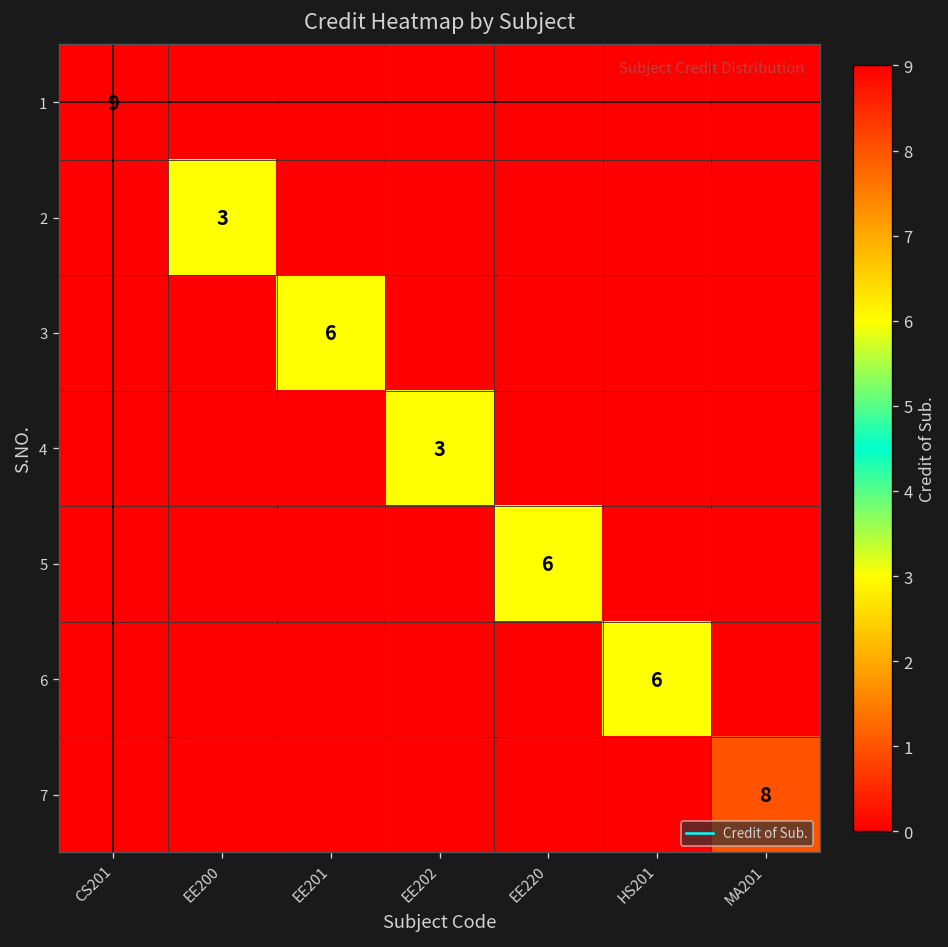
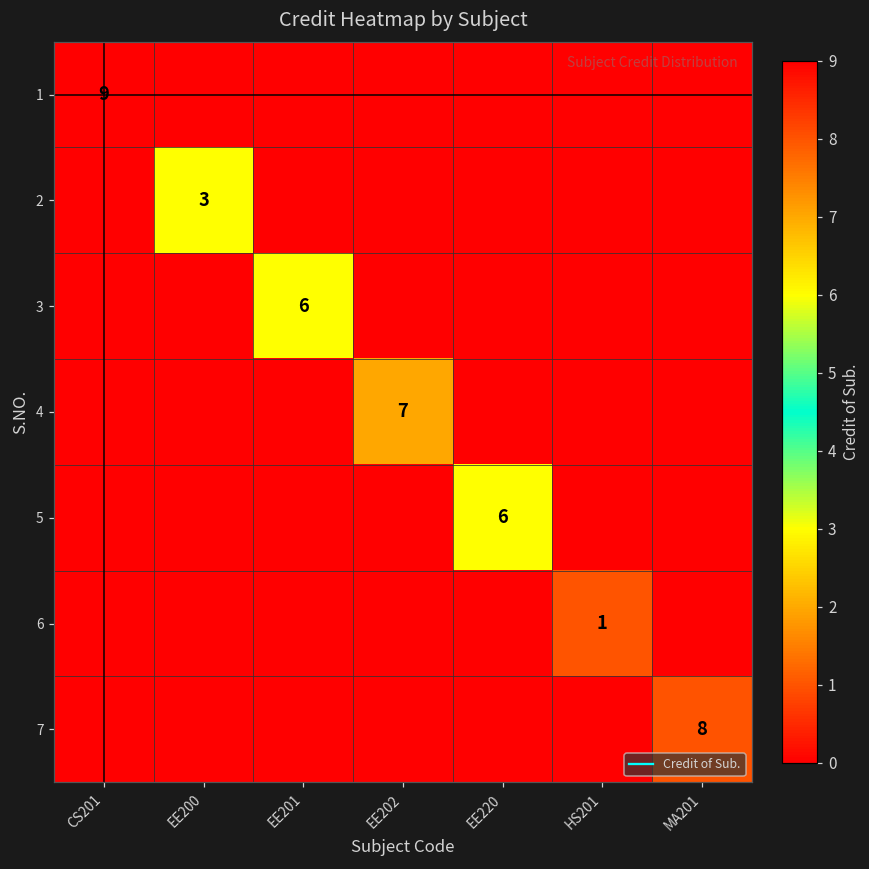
  {
    "1": {
      "CS201": 9
    },
    "2": {
      "EE200": 3
    },
    "3": {
      "EE201": 6
    },
    "4": {
-     "EE202": 3
+     "EE202": 7
    },
    "5": {
      "EE220": 6
    },
    "6": {
-     "HS201": 6
+     "HS201": 1
    },
    "7": {
      "MA201": 8
    }
  }
